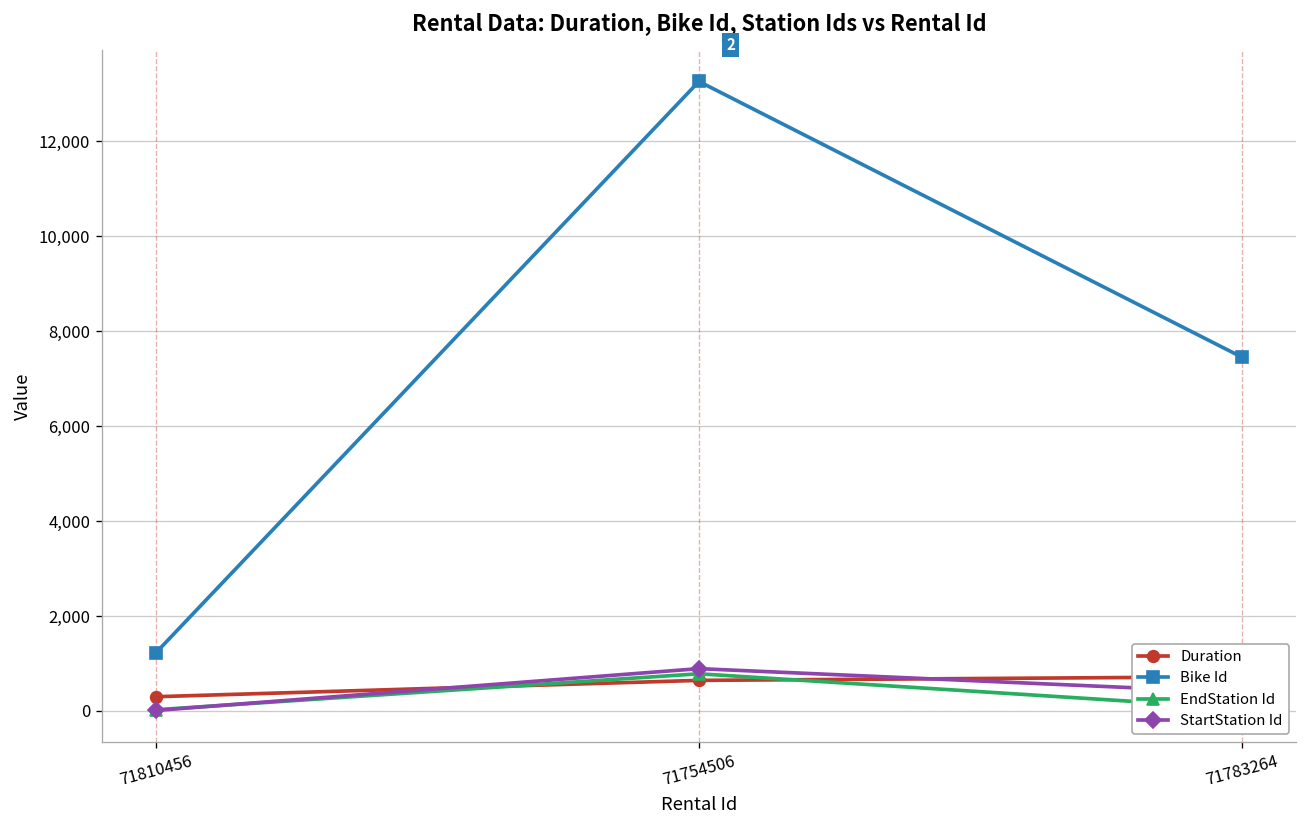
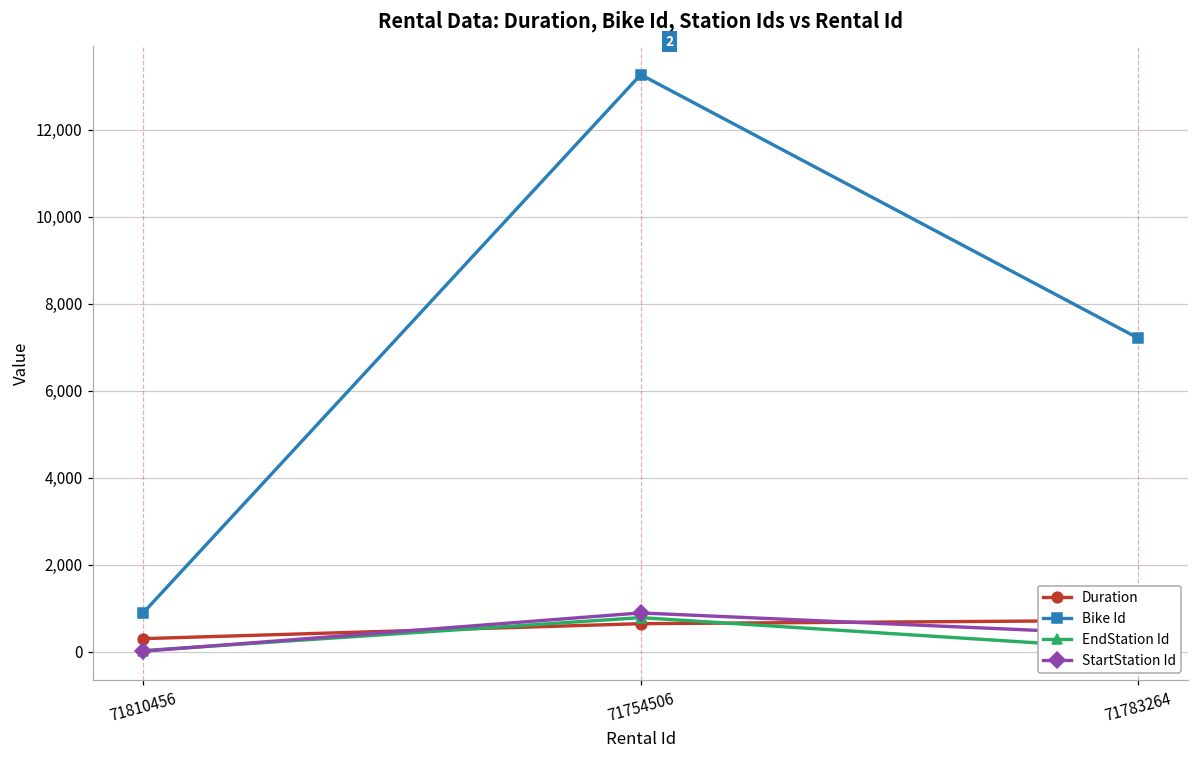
  {
    "Duration": {
      "71810456": "300",
      "71754506": "600"
    },
    "Bike Id": {
-     "71810456": "1,200",
+     "71810456": "900",
      "71754506": "13,300",
-     "71783264": "7,500"
+     "71783264": "7,200"
    },
    "EndStation Id": {
      "71754506": "800"
    },
    "StartStation Id": {
      "71754506": "900"
    }
  }
